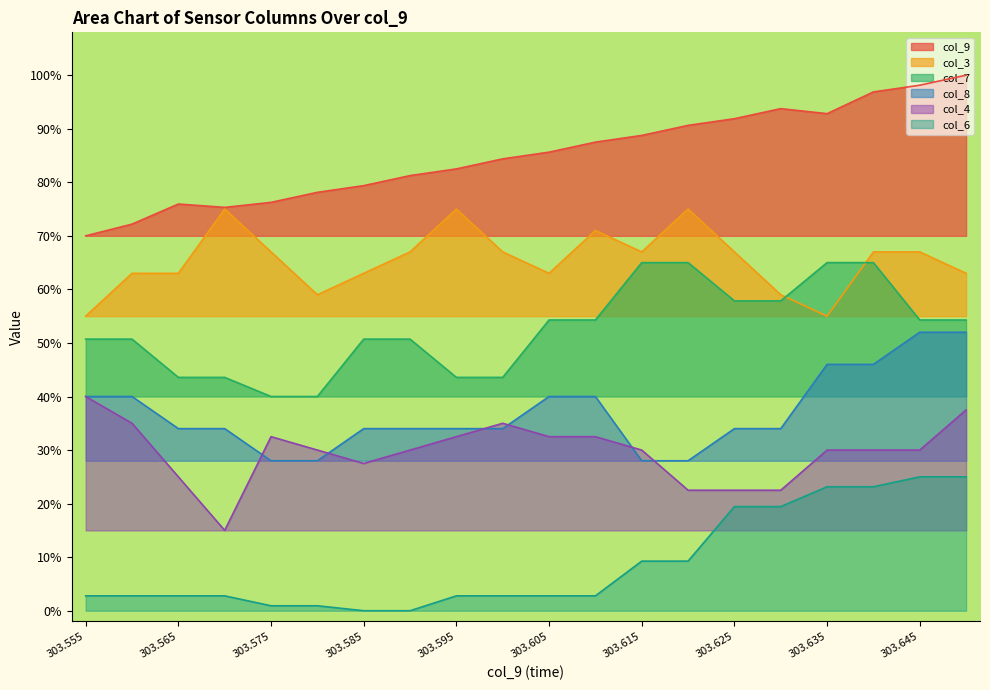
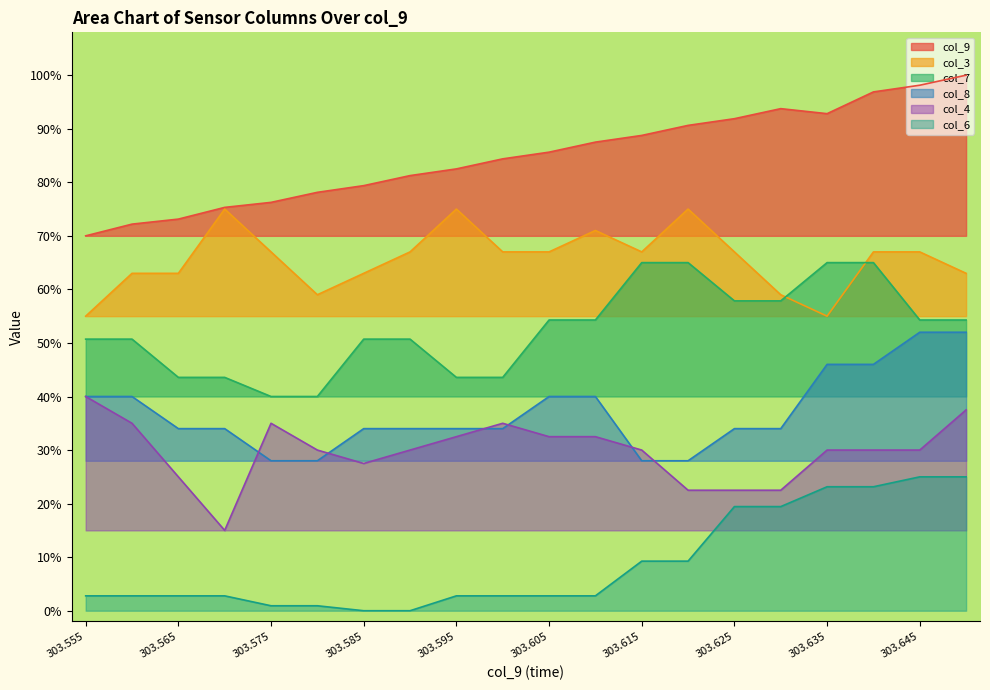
  {
    "col_9": {
      "303.555": "70%",
-     "303.565": "76%",
+     "303.565": "73%",
      "303.575": "76%",
      "303.585": "79%",
      "303.595": "83%",
      "303.605": "86%",
      "303.615": "89%",
      "303.625": "92%",
      "303.635": "93%"
    },
    "col_3": {
      "303.555": "55%",
      "303.565": "63%",
      "303.575": "67%",
      "303.585": "63%",
      "303.595": "75%",
-     "303.605": "63%",
+     "303.605": "67%",
      "303.615": "67%",
      "303.625": "67%",
      "303.635": "55%",
      "303.645": "67%"
    },
    "col_4": {
      "303.565": "25%",
-     "303.575": "32%",
+     "303.575": "35%",
      "303.585": "28%",
      "303.595": "32%",
      "303.605": "32%",
      "303.615": "30%",
      "303.625": "22%",
      "303.635": "30%",
      "303.645": "30%"
    }
  }
